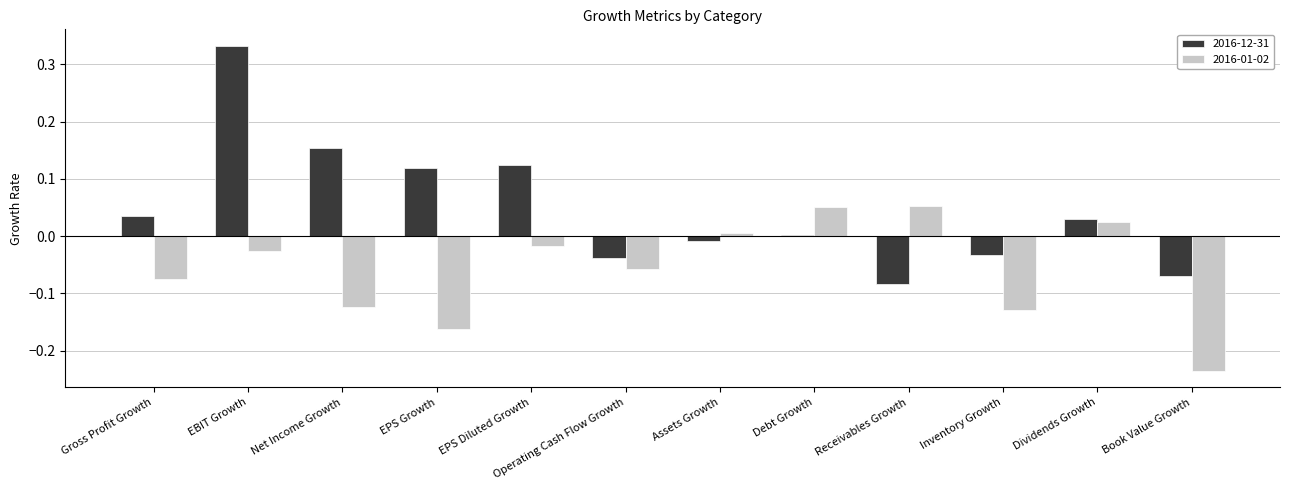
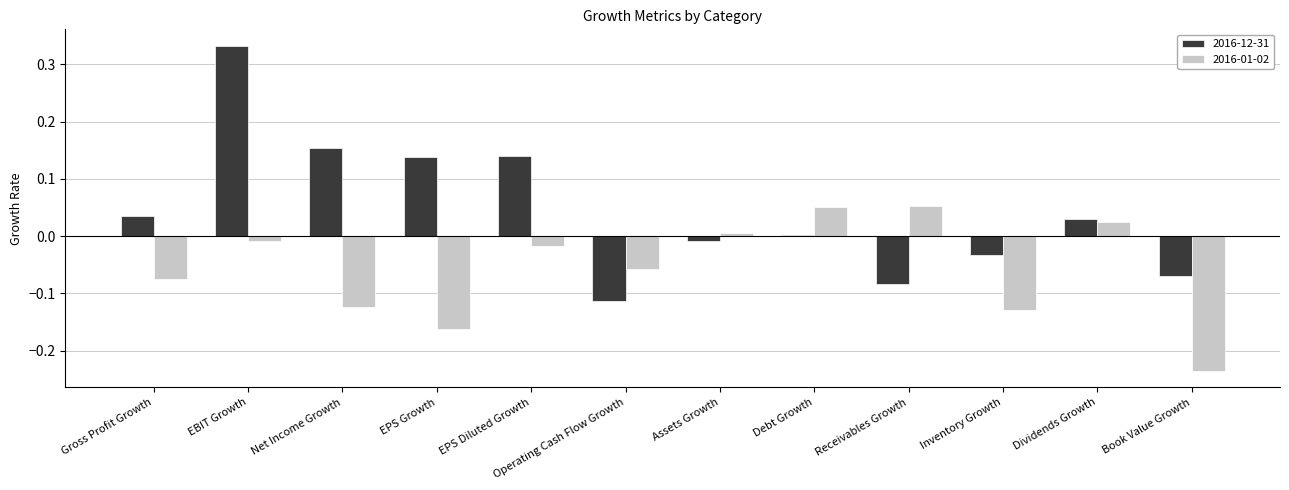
  {
    "2016-12-31": {
      "Gross Profit Growth": 0.04,
      "EBIT Growth": 0.33,
      "Net Income Growth": 0.15,
-     "EPS Growth": 0.12,
-     "EPS Diluted Growth": 0.12,
-     "Operating Cash Flow Growth": -0.04,
+     "EPS Growth": 0.14,
+     "EPS Diluted Growth": 0.14,
+     "Operating Cash Flow Growth": -0.11,
      "Assets Growth": -0.01,
      "Receivables Growth": -0.08,
      "Inventory Growth": -0.03,
      "Dividends Growth": 0.03,
      "Book Value Growth": -0.07
    },
    "2016-01-02": {
      "Gross Profit Growth": -0.08,
-     "EBIT Growth": -0.03,
+     "EBIT Growth": -0.01,
      "Net Income Growth": -0.12,
      "EPS Growth": -0.16,
      "EPS Diluted Growth": -0.02,
      "Operating Cash Flow Growth": -0.06,
      "Assets Growth": 0.01,
      "Debt Growth": 0.05,
      "Receivables Growth": 0.05,
      "Inventory Growth": -0.13,
      "Dividends Growth": 0.02,
      "Book Value Growth": -0.24
    }
  }
